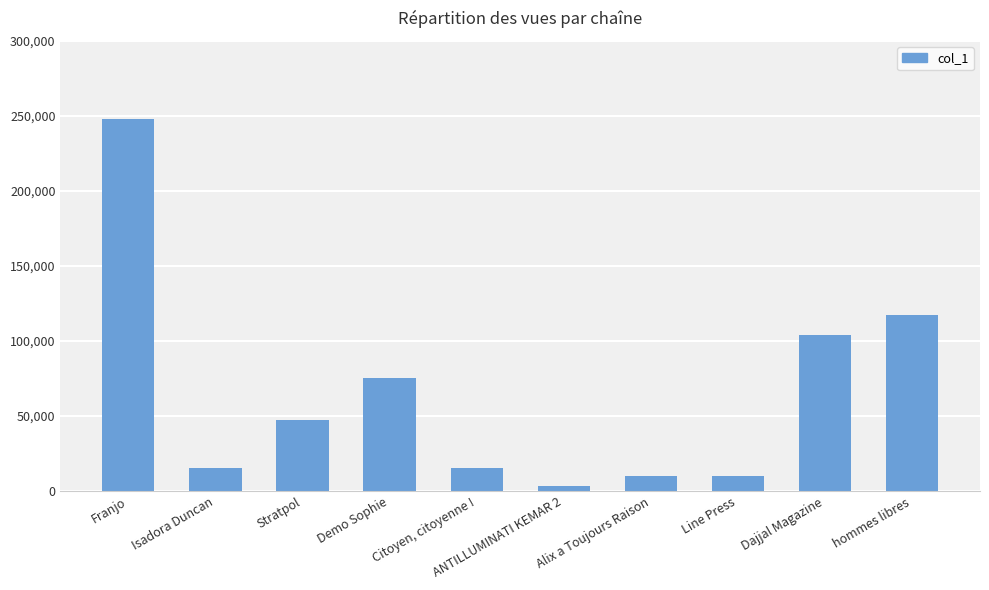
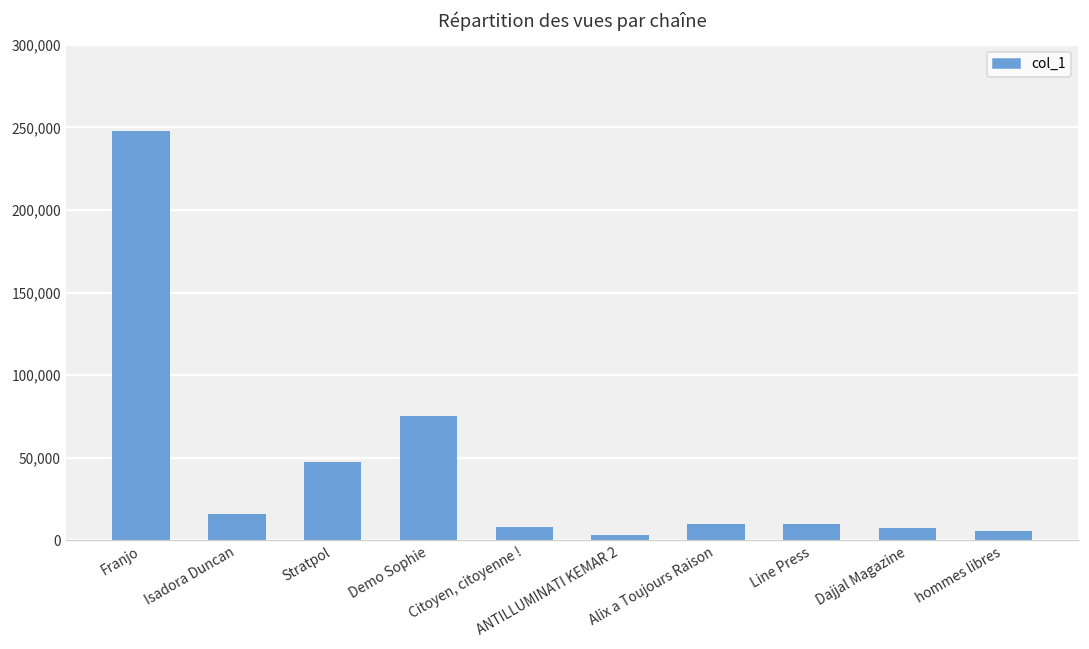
  {
    "Franjo": "248,000",
    "Isadora Duncan": "16,000",
    "Stratpol": "47,000",
    "Demo Sophie": "75,000",
-   "Citoyen, citoyenne !": "15,000",
+   "Citoyen, citoyenne !": "8,000",
    "ANTILLUMINATI KEMAR 2": "3,000",
    "Alix a Toujours Raison": "10,000",
    "Line Press": "10,000",
-   "Dajjal Magazine": "104,000",
-   "hommes libres": "117,000"
+   "Dajjal Magazine": "7,000",
+   "hommes libres": "6,000"
  }
